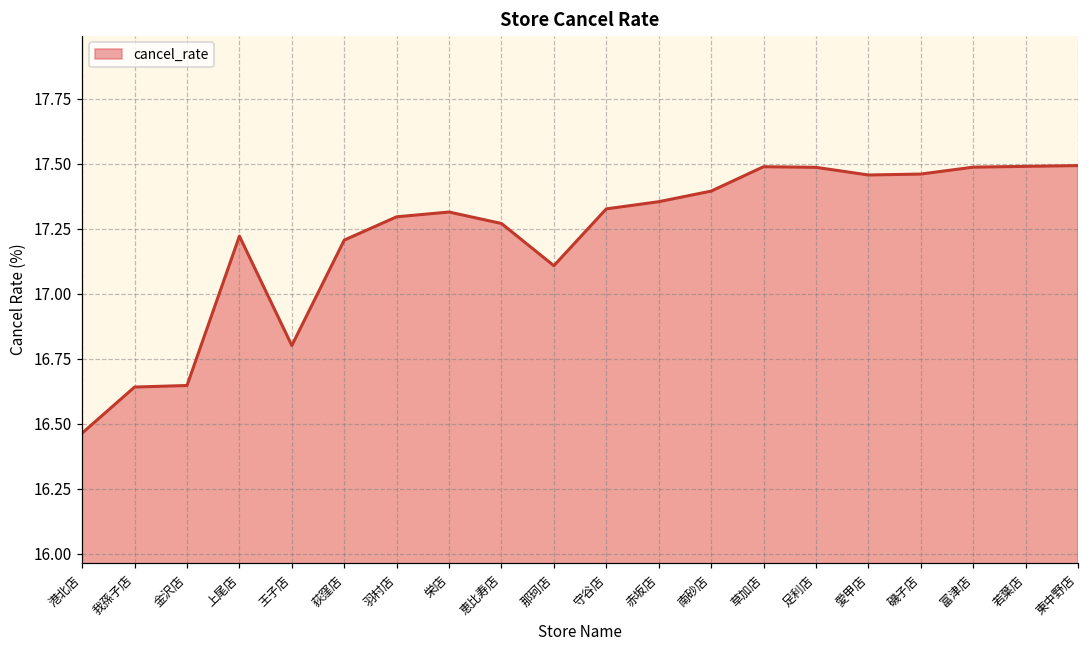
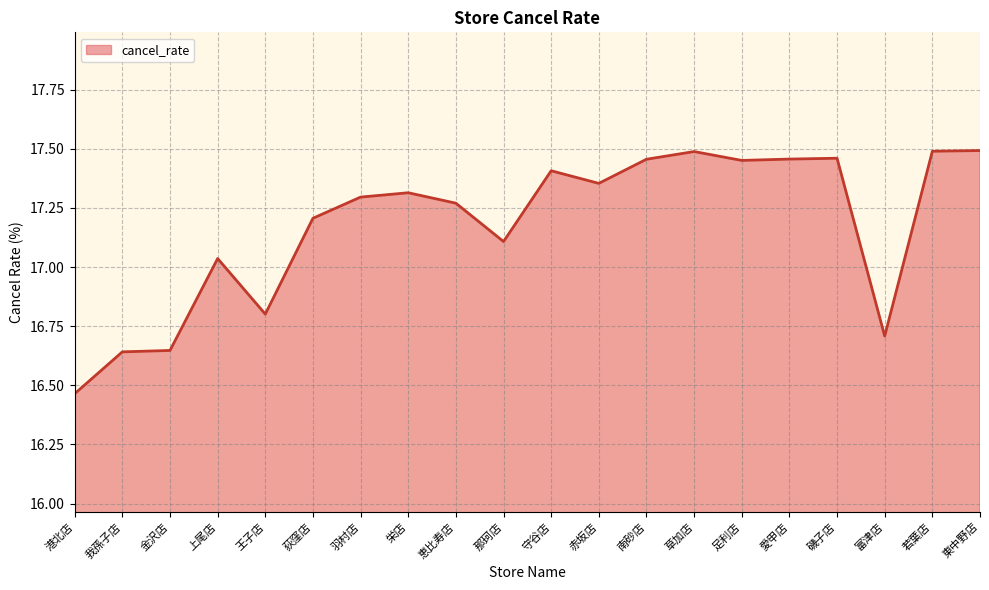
  {
    "港北店": 16.46,
    "我孫子店": 16.64,
    "金沢店": 16.65,
-   "上尾店": 17.22,
+   "上尾店": 17.04,
    "王子店": 16.80,
    "荻窪店": 17.21,
    "羽村店": 17.30,
    "栄店": 17.31,
    "恵比寿店": 17.27,
    "那珂店": 17.11,
-   "守谷店": 17.33,
+   "守谷店": 17.41,
    "赤坂店": 17.35,
-   "南砂店": 17.39,
+   "南砂店": 17.46,
    "草加店": 17.49,
-   "足利店": 17.49,
+   "足利店": 17.45,
    "愛甲店": 17.46,
    "磯子店": 17.46,
-   "富津店": 17.49,
+   "富津店": 16.71,
    "若葉店": 17.49,
    "東中野店": 17.49
  }
